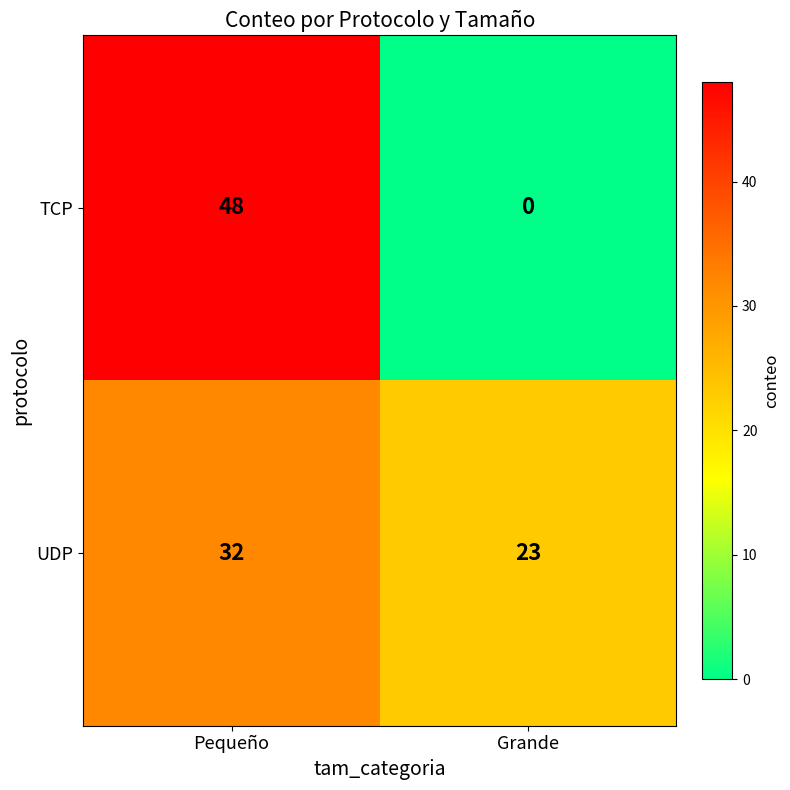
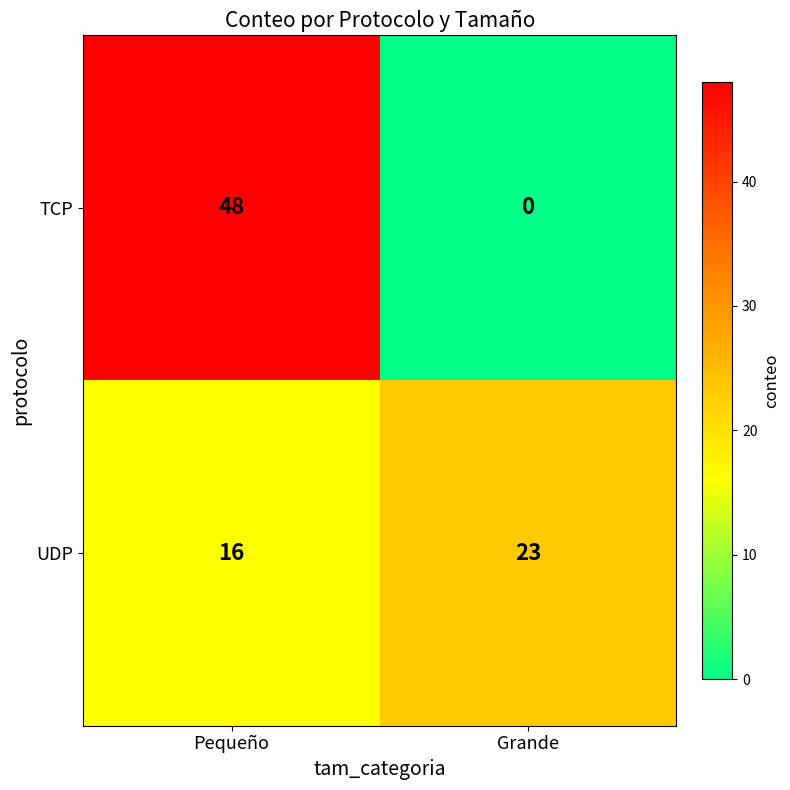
  {
    "TCP": {
      "Pequeño": 48,
      "Grande": 0
    },
    "UDP": {
-     "Pequeño": 32,
+     "Pequeño": 16,
      "Grande": 23
    }
  }
